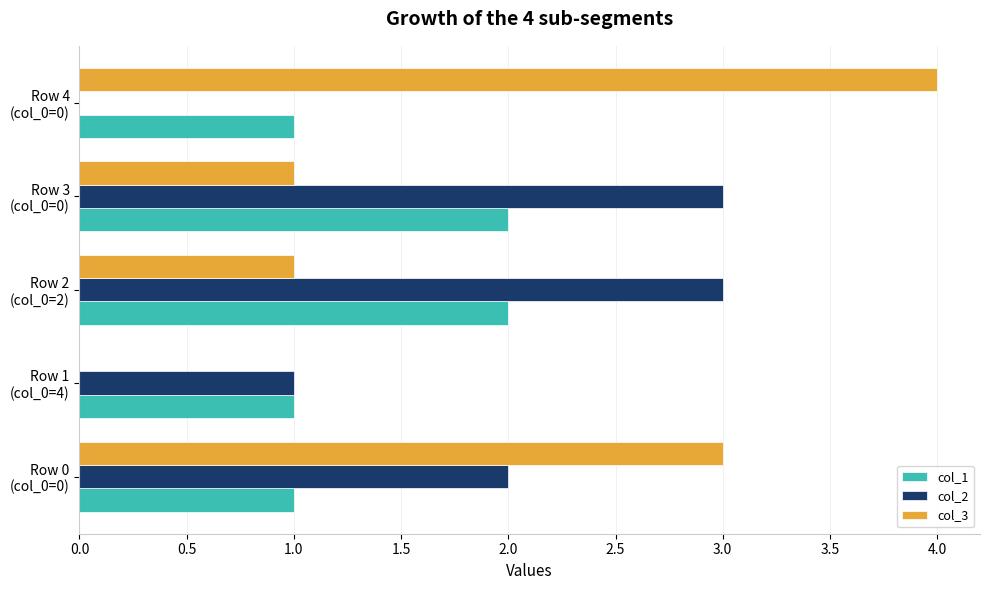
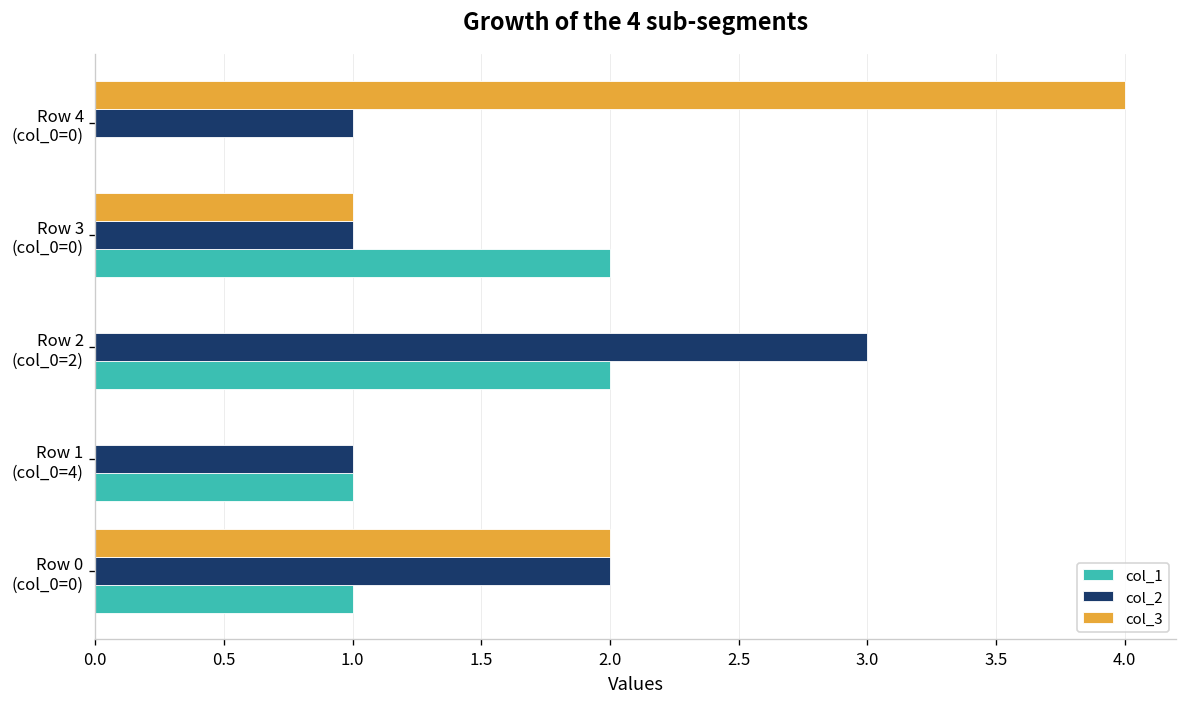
  {
    "col_1": {
-     "Row 4 (col_0=0)": 1,
+     "Row 4 (col_0=0)": 0,
      "Row 3 (col_0=0)": 2,
      "Row 2 (col_0=2)": 2,
      "Row 1 (col_0=4)": 1,
      "Row 0 (col_0=0)": 1
    },
    "col_2": {
-     "Row 4 (col_0=0)": 0,
-     "Row 3 (col_0=0)": 3,
+     "Row 4 (col_0=0)": 1,
+     "Row 3 (col_0=0)": 1,
      "Row 2 (col_0=2)": 3,
      "Row 1 (col_0=4)": 1,
      "Row 0 (col_0=0)": 2
    },
    "col_3": {
      "Row 4 (col_0=0)": 4,
      "Row 3 (col_0=0)": 1,
-     "Row 2 (col_0=2)": 1,
+     "Row 2 (col_0=2)": 0,
      "Row 1 (col_0=4)": 0,
-     "Row 0 (col_0=0)": 3
+     "Row 0 (col_0=0)": 2
    }
  }
